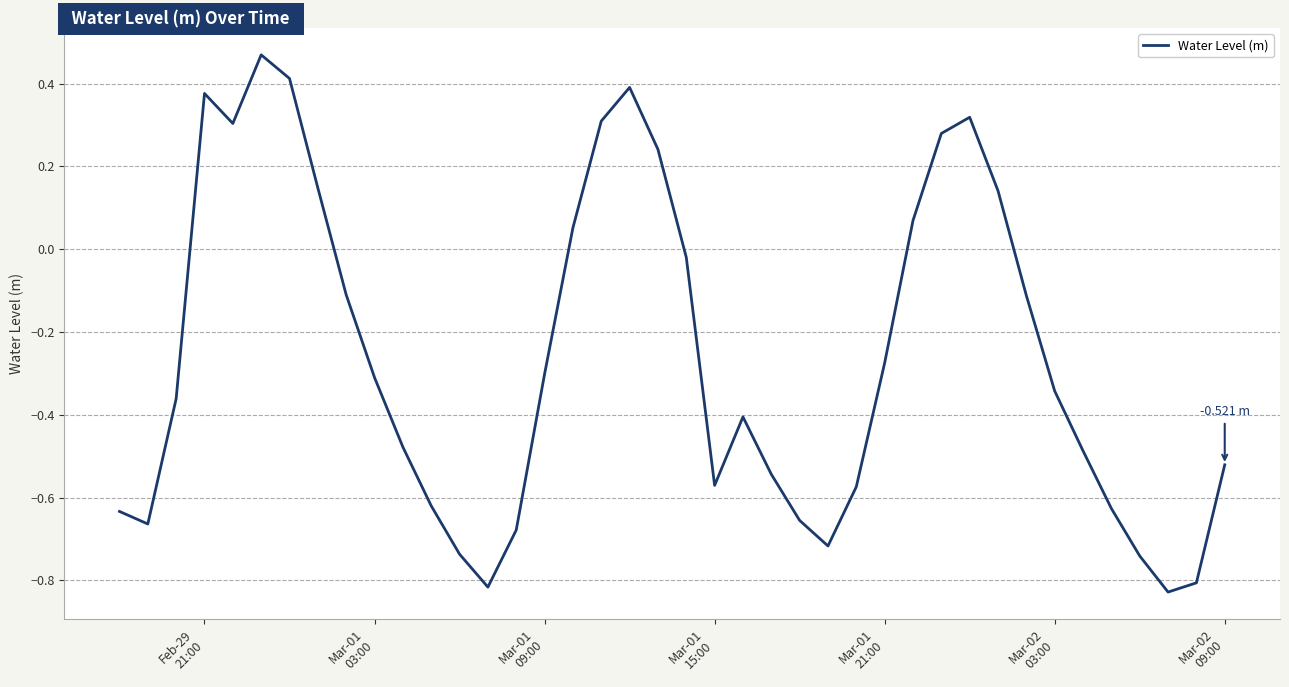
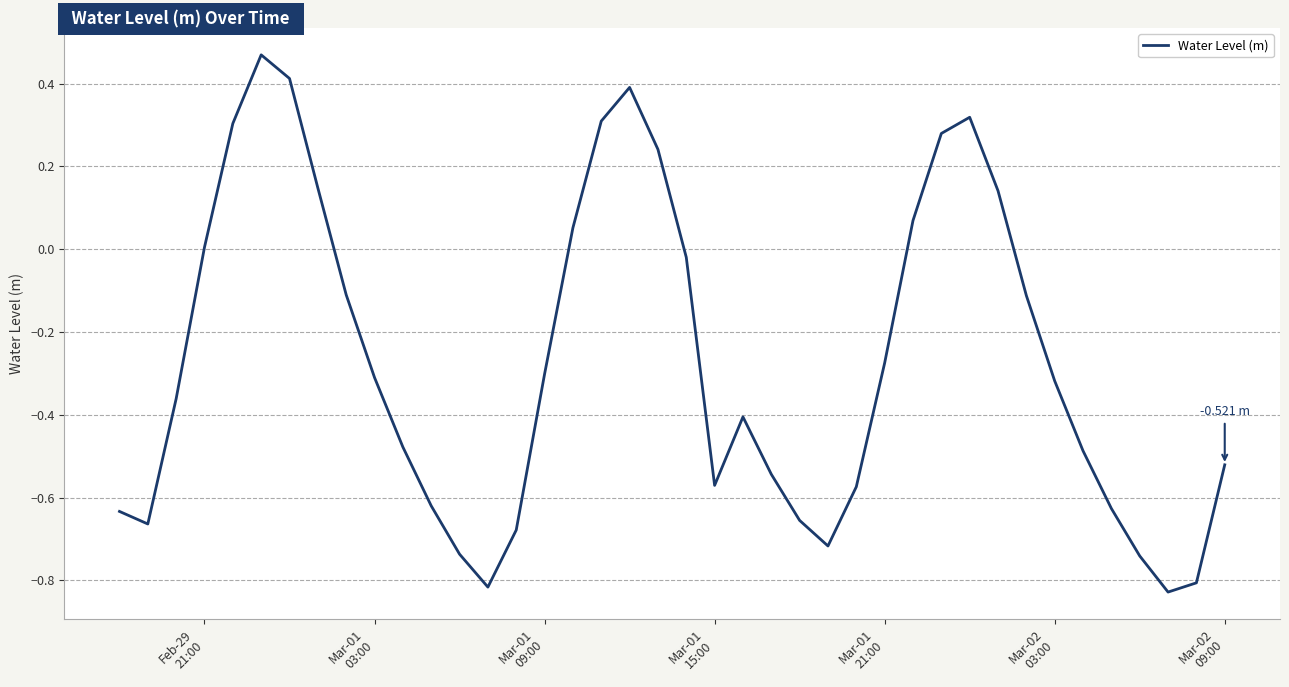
  {
-   "Feb-29 21:00": 0.38,
+   "Feb-29 21:00": 0.00,
    "Mar-01 03:00": -0.31,
    "Mar-01 09:00": -0.30,
    "Mar-01 15:00": -0.57,
    "Mar-01 21:00": -0.27,
-   "Mar-02 03:00": -0.34
+   "Mar-02 03:00": -0.32
  }
